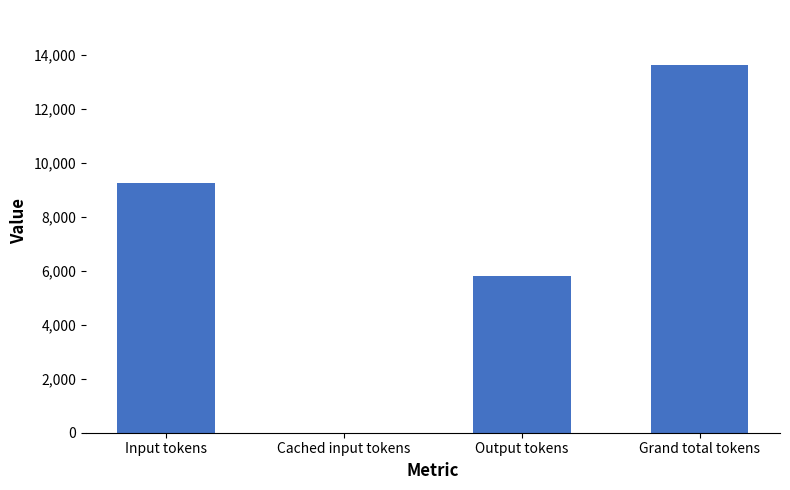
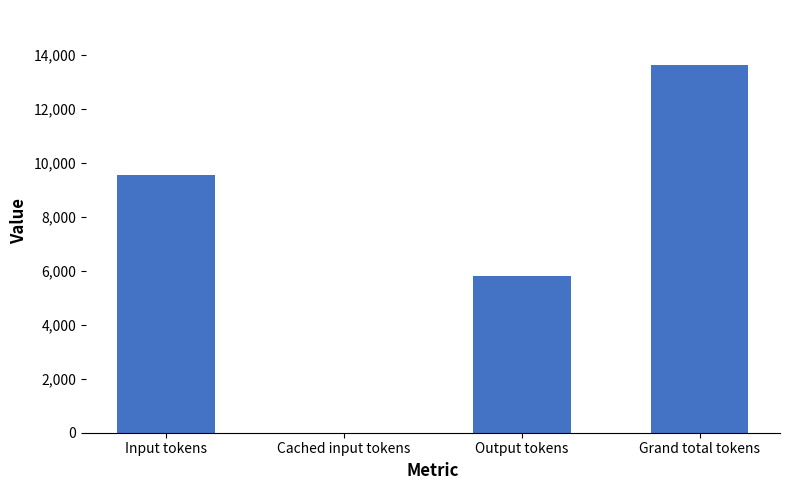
  {
-   "Input tokens": "9,200",
+   "Input tokens": "9,600",
    "Cached input tokens": "0",
    "Output tokens": "5,800",
    "Grand total tokens": "13,600"
  }
